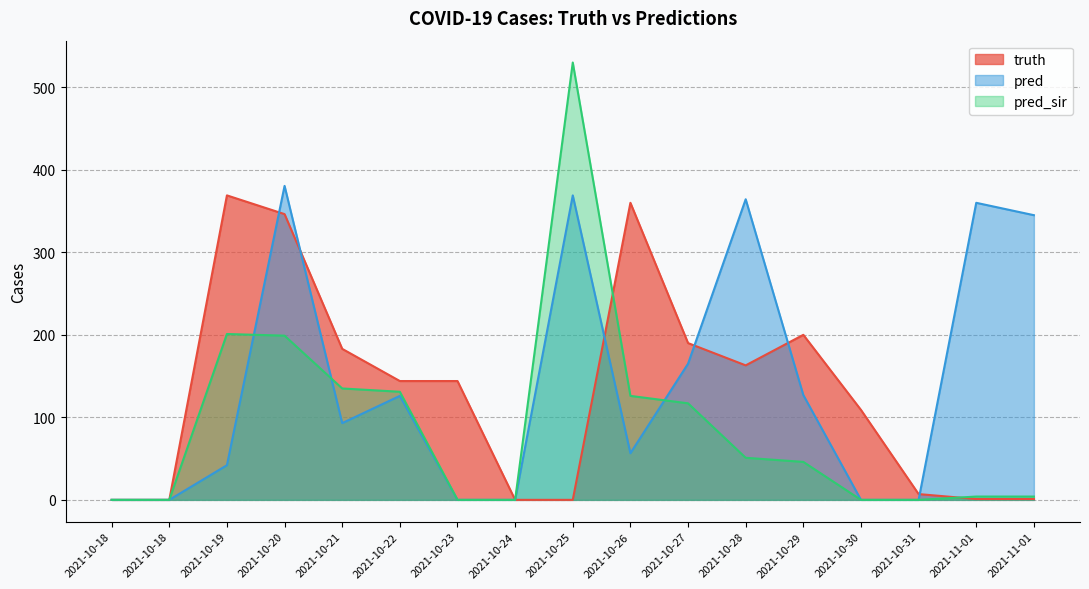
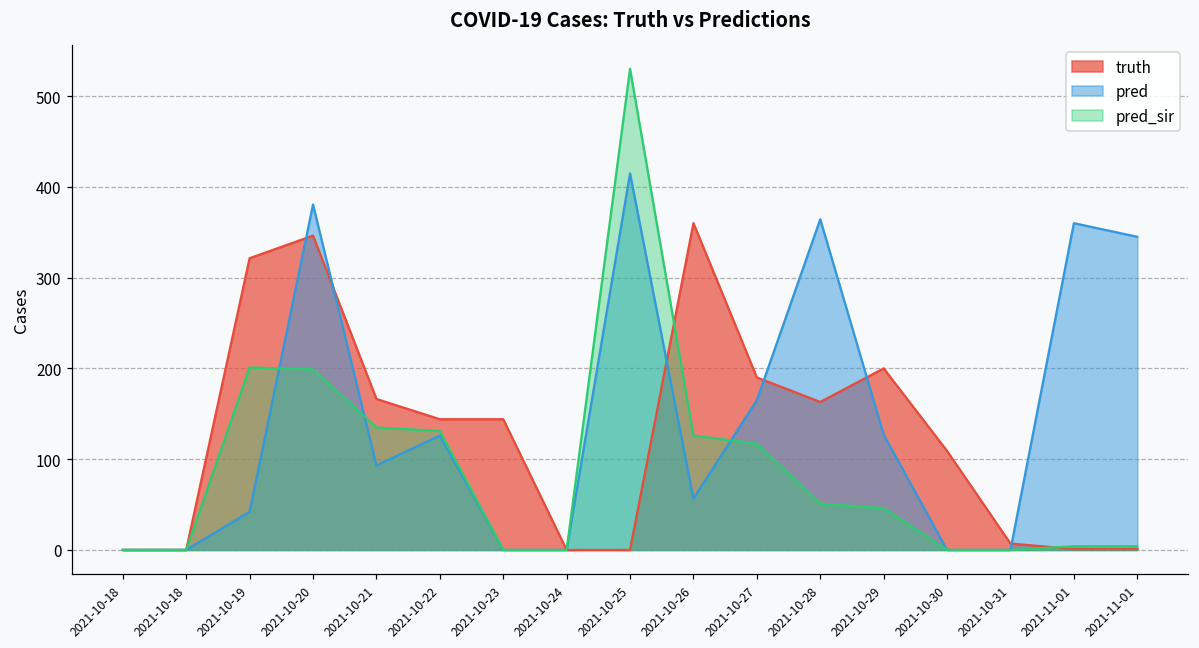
  {
    "truth": {
-     "2021-10-19": 370,
+     "2021-10-19": 320,
      "2021-10-20": 350,
-     "2021-10-21": 180,
+     "2021-10-21": 170,
      "2021-10-22": 140,
      "2021-10-23": 140,
      "2021-10-25": 0,
      "2021-10-26": 360,
      "2021-10-27": 190,
      "2021-10-28": 160,
      "2021-10-29": 200,
      "2021-10-30": 110,
      "2021-10-31": 10
    },
    "pred": {
      "2021-10-19": 40,
      "2021-10-20": 380,
      "2021-10-21": 90,
      "2021-10-22": 130,
-     "2021-10-25": 370,
+     "2021-10-25": 410,
      "2021-10-26": 60,
      "2021-10-27": 170,
      "2021-10-28": 360,
      "2021-10-29": 130
    },
    "pred_sir": {
      "2021-10-19": 200,
      "2021-10-20": 200,
      "2021-10-21": 140,
      "2021-10-22": 130,
      "2021-10-25": 530,
      "2021-10-26": 130,
      "2021-10-27": 120,
      "2021-10-28": 50,
      "2021-10-29": 50
    }
  }
